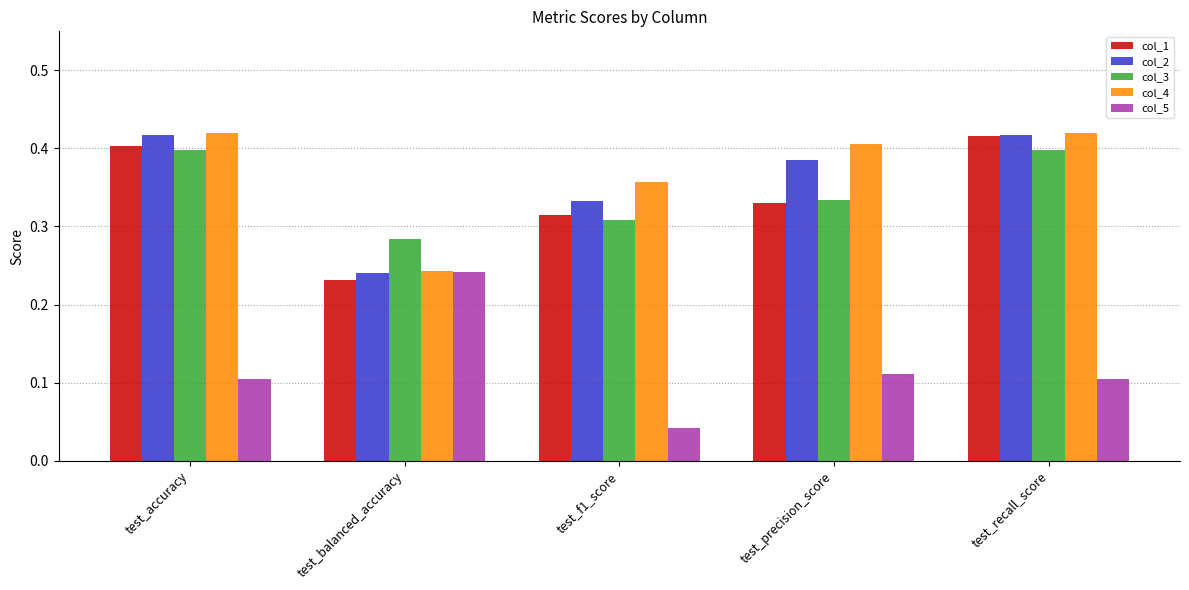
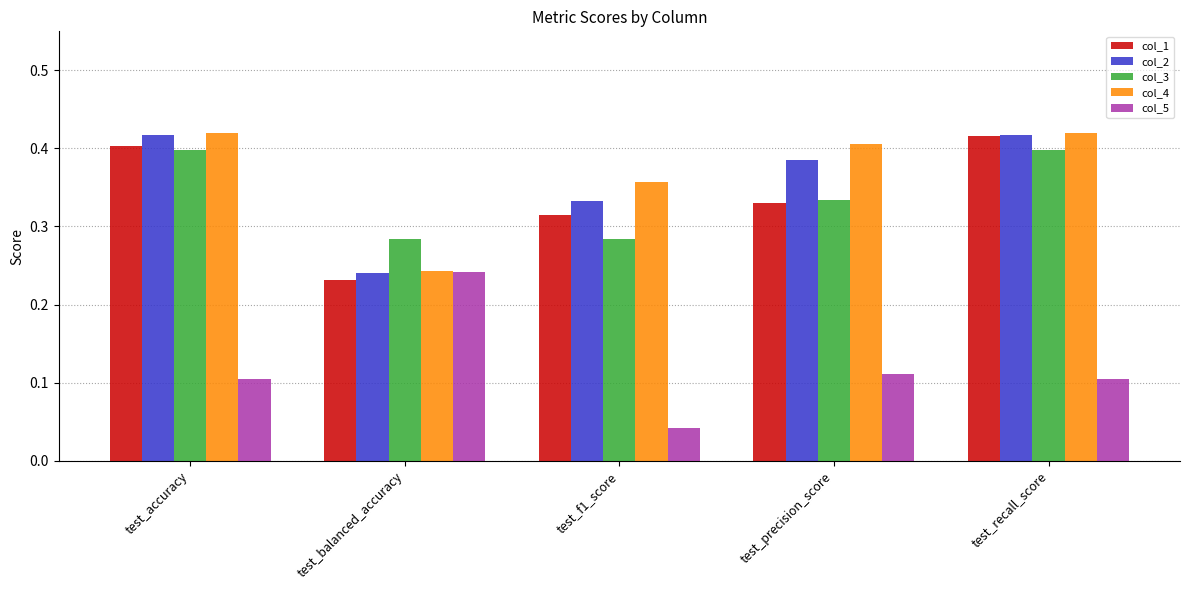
  {
    "col_1": {
      "test_accuracy": 0.40,
      "test_balanced_accuracy": 0.23,
      "test_f1_score": 0.31,
      "test_precision_score": 0.33,
      "test_recall_score": 0.42
    },
    "col_2": {
      "test_accuracy": 0.42,
      "test_balanced_accuracy": 0.24,
      "test_f1_score": 0.33,
      "test_precision_score": 0.39,
      "test_recall_score": 0.42
    },
    "col_3": {
      "test_accuracy": 0.40,
      "test_balanced_accuracy": 0.28,
-     "test_f1_score": 0.31,
+     "test_f1_score": 0.28,
      "test_precision_score": 0.33,
      "test_recall_score": 0.40
    },
    "col_4": {
      "test_accuracy": 0.42,
      "test_balanced_accuracy": 0.24,
      "test_f1_score": 0.36,
      "test_precision_score": 0.41,
      "test_recall_score": 0.42
    },
    "col_5": {
      "test_accuracy": 0.10,
      "test_balanced_accuracy": 0.24,
      "test_f1_score": 0.04,
      "test_precision_score": 0.11,
      "test_recall_score": 0.10
    }
  }
